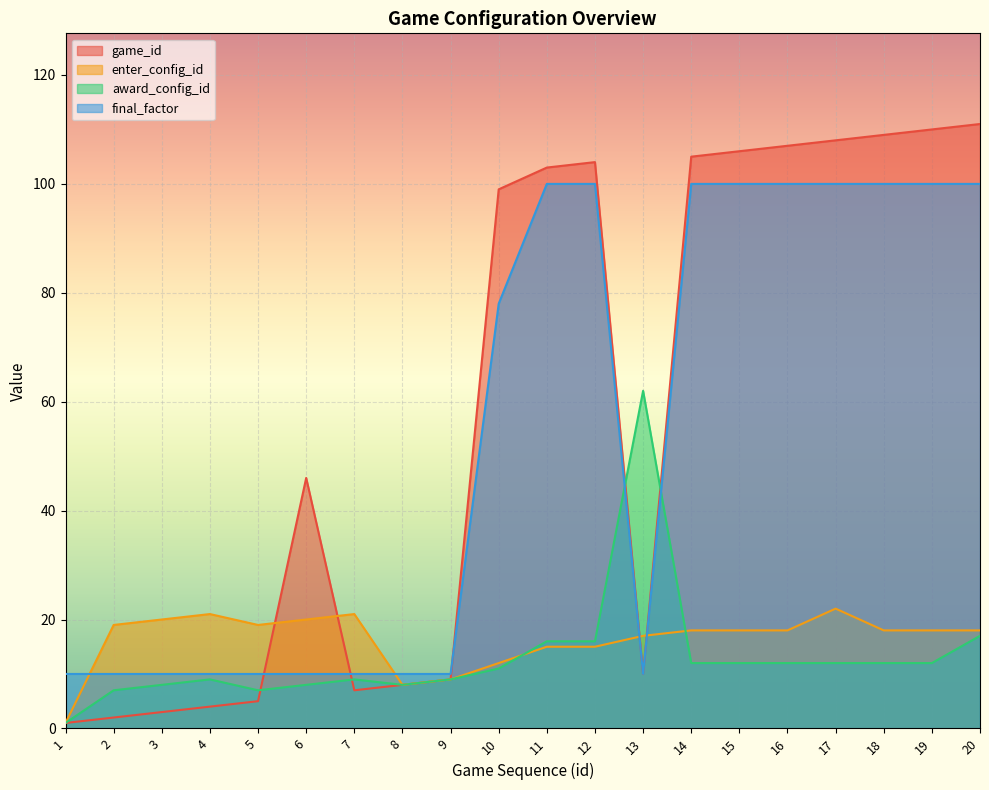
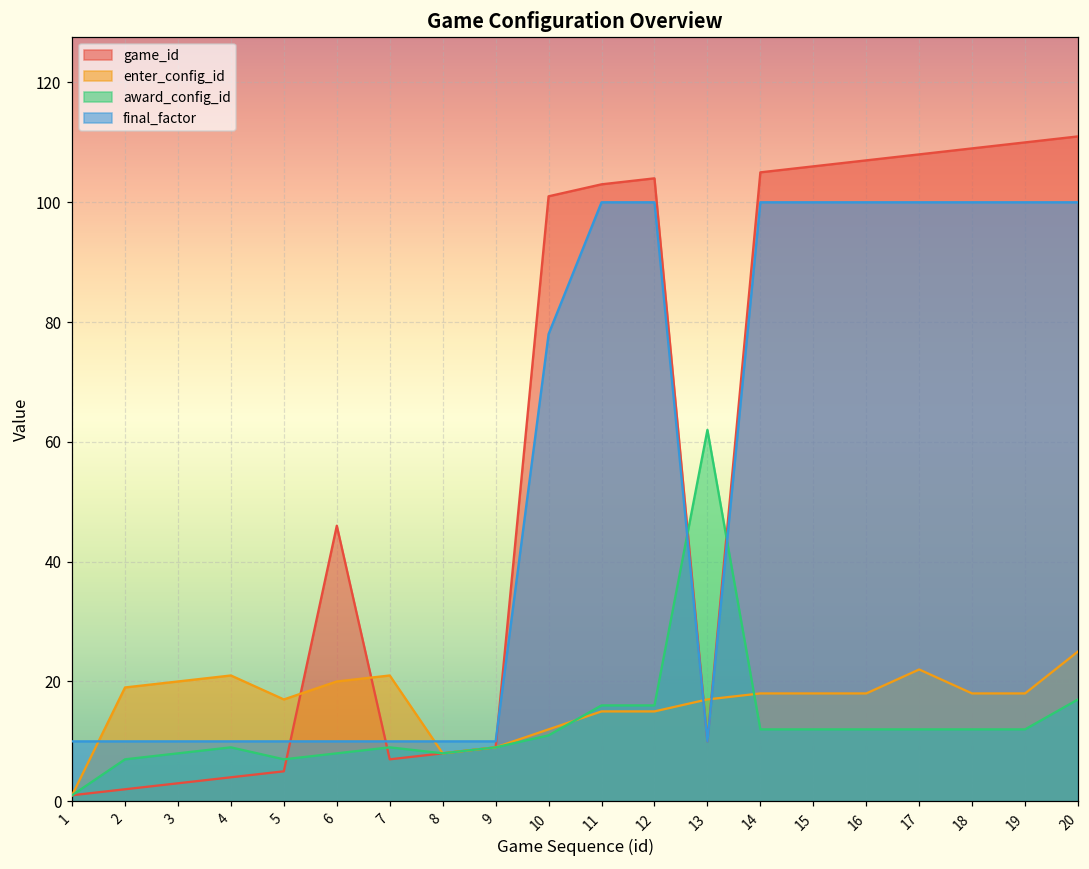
  {
    "game_id": {
      "2": 2,
      "3": 3,
      "4": 4,
      "5": 5,
      "6": 46,
      "7": 7,
-     "10": 99,
+     "10": 101,
      "11": 103,
      "12": 104,
      "14": 105,
      "15": 106,
      "16": 107,
      "17": 108,
      "18": 109,
      "19": 110,
      "20": 111
    },
    "enter_config_id": {
      "2": 19,
      "3": 20,
      "4": 21,
-     "5": 19,
+     "5": 17,
      "6": 20,
      "7": 21,
      "10": 12,
      "11": 15,
      "12": 15,
      "13": 17,
      "14": 18,
      "15": 18,
      "16": 18,
      "17": 22,
      "18": 18,
      "19": 18,
-     "20": 18
+     "20": 25
    },
    "award_config_id": {
      "2": 7,
      "3": 8,
      "4": 9,
      "5": 7,
      "6": 8,
      "7": 9,
      "10": 11,
      "11": 16,
      "12": 16,
      "13": 62,
      "14": 12,
      "15": 12,
      "16": 12,
      "17": 12,
      "18": 12,
      "19": 12,
      "20": 17
    },
    "final_factor": {
      "1": 10,
      "2": 10,
      "3": 10,
      "4": 10,
      "5": 10,
      "6": 10,
      "7": 10,
      "8": 10,
      "9": 10,
      "10": 78,
      "11": 100,
      "12": 100,
      "14": 100,
      "15": 100,
      "16": 100,
      "17": 100,
      "18": 100,
      "19": 100,
      "20": 100
    }
  }
